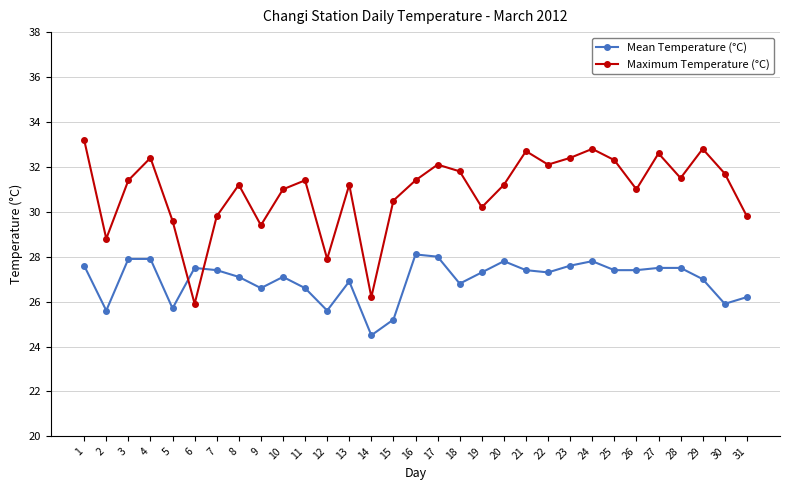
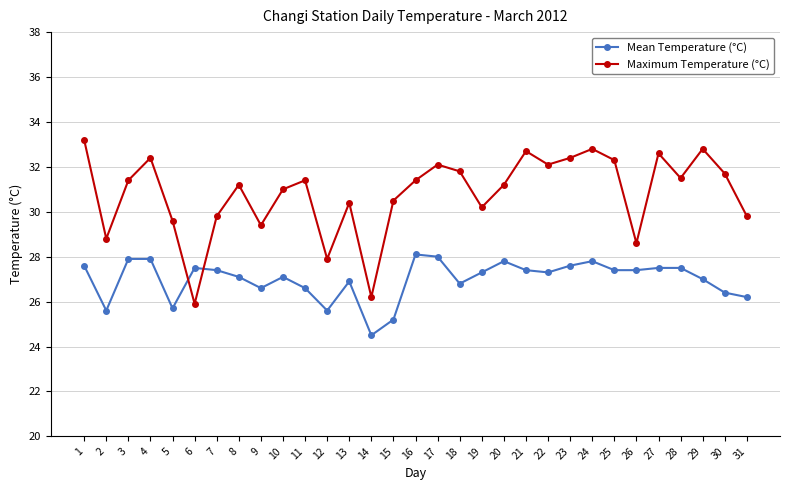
  {
    "Mean Temperature (°C)": {
      "1": 27.6,
      "2": 25.6,
      "3": 27.9,
      "4": 27.9,
      "5": 25.7,
      "6": 27.5,
      "7": 27.4,
      "8": 27.1,
      "9": 26.6,
      "10": 27.1,
      "11": 26.6,
      "12": 25.6,
      "13": 26.9,
      "14": 24.5,
      "15": 25.2,
      "16": 28.1,
      "17": 28.0,
      "18": 26.8,
      "19": 27.3,
      "20": 27.8,
      "21": 27.4,
      "22": 27.3,
      "23": 27.6,
      "24": 27.8,
      "25": 27.4,
      "26": 27.4,
      "27": 27.5,
      "28": 27.5,
      "29": 27.0,
-     "30": 25.9,
+     "30": 26.4,
      "31": 26.2
    },
    "Maximum Temperature (°C)": {
      "1": 33.2,
      "2": 28.8,
      "3": 31.4,
      "4": 32.4,
      "5": 29.6,
      "6": 25.9,
      "7": 29.8,
      "8": 31.2,
      "9": 29.4,
      "10": 31.0,
      "11": 31.4,
      "12": 27.9,
-     "13": 31.2,
+     "13": 30.4,
      "14": 26.2,
      "15": 30.5,
      "16": 31.4,
      "17": 32.1,
      "18": 31.8,
      "19": 30.2,
      "20": 31.2,
      "21": 32.7,
      "22": 32.1,
      "23": 32.4,
      "24": 32.8,
      "25": 32.3,
-     "26": 31.0,
+     "26": 28.6,
      "27": 32.6,
      "28": 31.5,
      "29": 32.8,
      "30": 31.7,
      "31": 29.8
    }
  }
